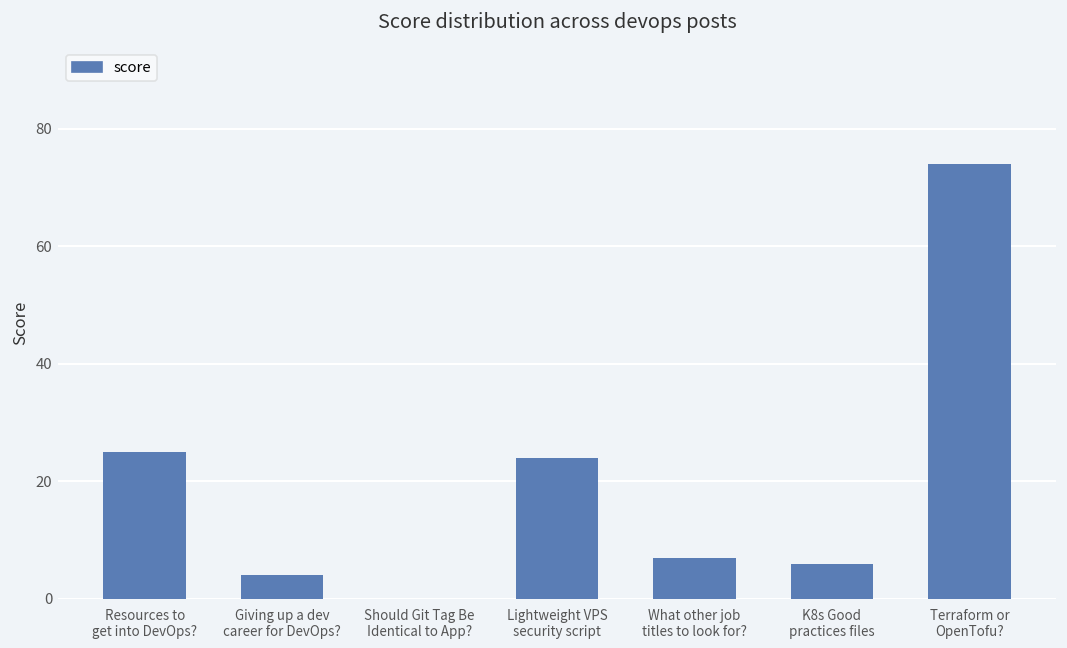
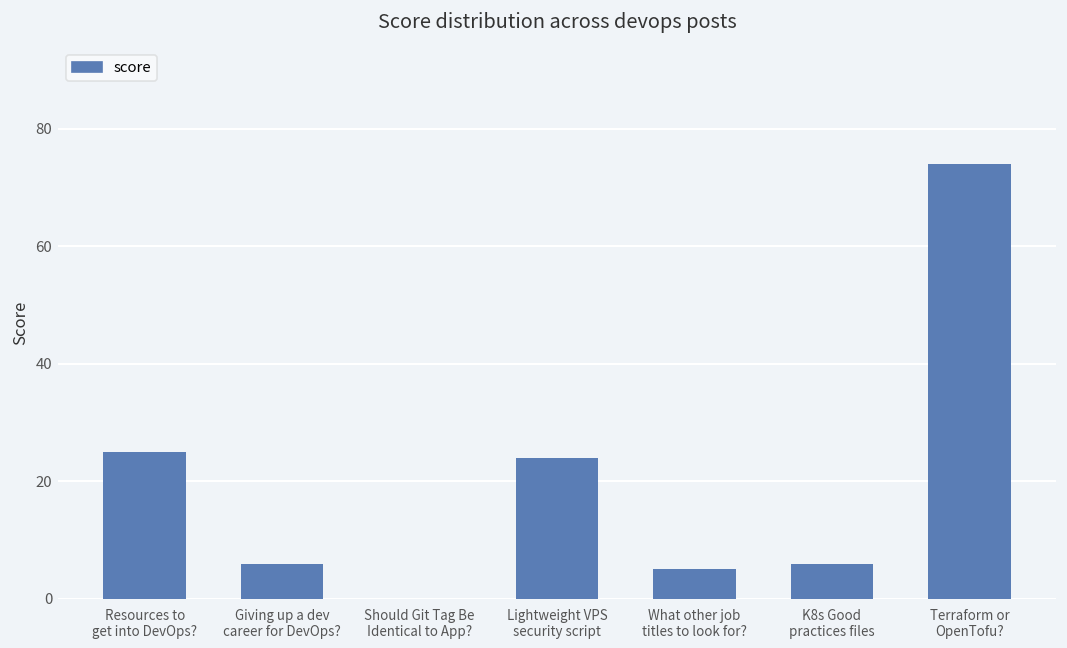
  {
    "Resources to get into DevOps?": 25,
-   "Giving up a dev career for DevOps?": 4,
+   "Giving up a dev career for DevOps?": 6,
    "Should Git Tag Be Identical to App?": 0,
    "Lightweight VPS security script": 24,
-   "What other job titles to look for?": 7,
+   "What other job titles to look for?": 5,
    "K8s Good practices files": 6,
    "Terraform or OpenTofu?": 74
  }
